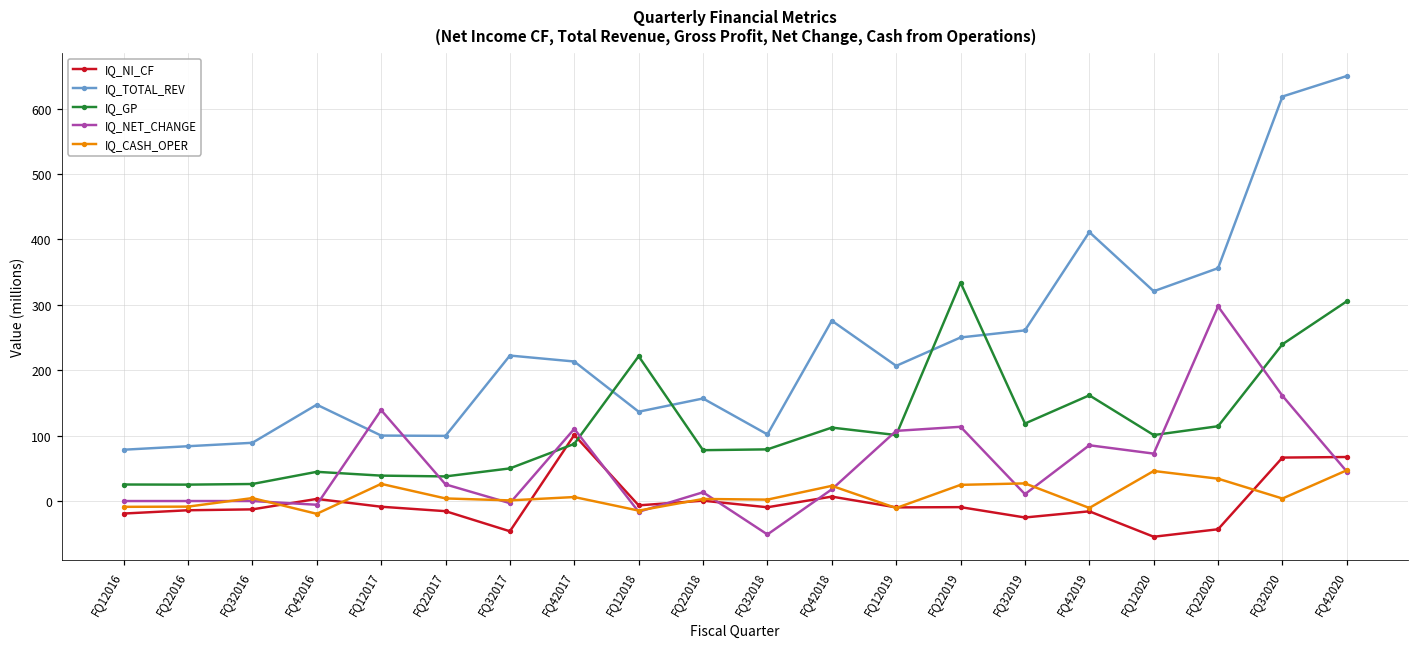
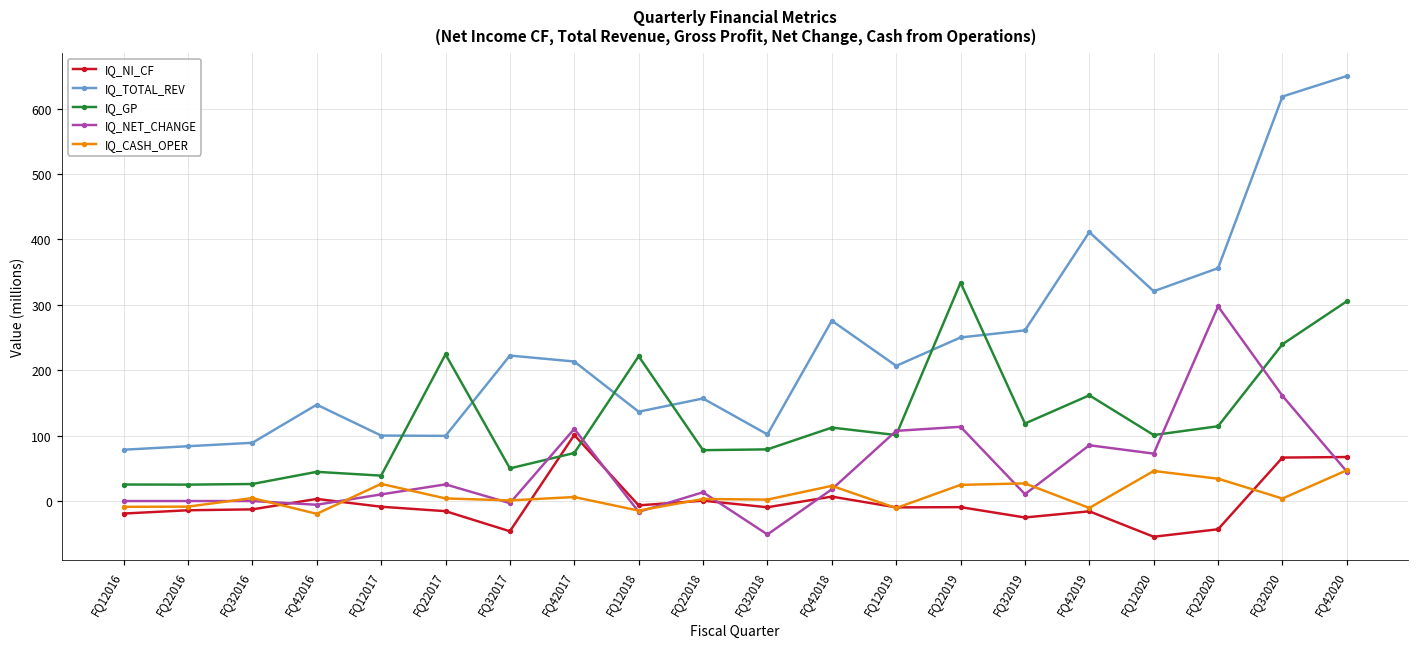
  {
    "IQ_NI_CF": {
      "FQ12016": -20,
      "FQ22016": -10,
      "FQ32016": -10,
      "FQ42016": 0,
      "FQ12017": -10,
      "FQ22017": -20,
      "FQ32017": -50,
      "FQ42017": 100,
      "FQ12018": -10,
      "FQ32018": -10,
      "FQ42018": 10,
      "FQ22019": -10,
      "FQ32019": -30,
      "FQ42019": -20,
      "FQ12020": -50,
      "FQ22020": -40,
      "FQ32020": 70,
      "FQ42020": 70
    },
    "IQ_TOTAL_REV": {
      "FQ12016": 80,
      "FQ22016": 80,
      "FQ32016": 90,
      "FQ42016": 150,
      "FQ12017": 100,
      "FQ22017": 100,
      "FQ32017": 220,
      "FQ42017": 210,
      "FQ12018": 140,
      "FQ22018": 160,
      "FQ32018": 100,
      "FQ42018": 280,
      "FQ12019": 210,
      "FQ22019": 250,
      "FQ32019": 260,
      "FQ42019": 410,
      "FQ12020": 320,
      "FQ22020": 360,
      "FQ32020": 620,
      "FQ42020": 650
    },
    "IQ_GP": {
      "FQ12016": 30,
      "FQ22016": 30,
      "FQ32016": 30,
      "FQ42016": 40,
      "FQ12017": 40,
-     "FQ22017": 40,
+     "FQ22017": 220,
      "FQ32017": 50,
-     "FQ42017": 90,
+     "FQ42017": 70,
      "FQ12018": 220,
      "FQ22018": 80,
      "FQ32018": 80,
      "FQ42018": 110,
      "FQ12019": 100,
      "FQ22019": 330,
      "FQ32019": 120,
      "FQ42019": 160,
      "FQ12020": 100,
      "FQ22020": 110,
      "FQ32020": 240,
      "FQ42020": 310
    },
    "IQ_NET_CHANGE": {
      "FQ12016": 0,
      "FQ22016": 0,
      "FQ32016": 0,
      "FQ42016": -10,
-     "FQ12017": 140,
+     "FQ12017": 10,
      "FQ22017": 30,
      "FQ42017": 110,
      "FQ22018": 10,
      "FQ32018": -50,
      "FQ42018": 20,
      "FQ12019": 110,
      "FQ22019": 110,
      "FQ32019": 10,
      "FQ42019": 90,
      "FQ12020": 70,
      "FQ22020": 300,
      "FQ32020": 160
    },
    "IQ_CASH_OPER": {
      "FQ12016": -10,
      "FQ22016": -10,
      "FQ32016": 0,
      "FQ42016": -20,
      "FQ12017": 30,
      "FQ22017": 0,
      "FQ42017": 10,
      "FQ32018": 0,
      "FQ42018": 20,
      "FQ22019": 20,
      "FQ32019": 30,
      "FQ42019": -10,
      "FQ12020": 50,
      "FQ22020": 30,
      "FQ32020": 0
    }
  }
